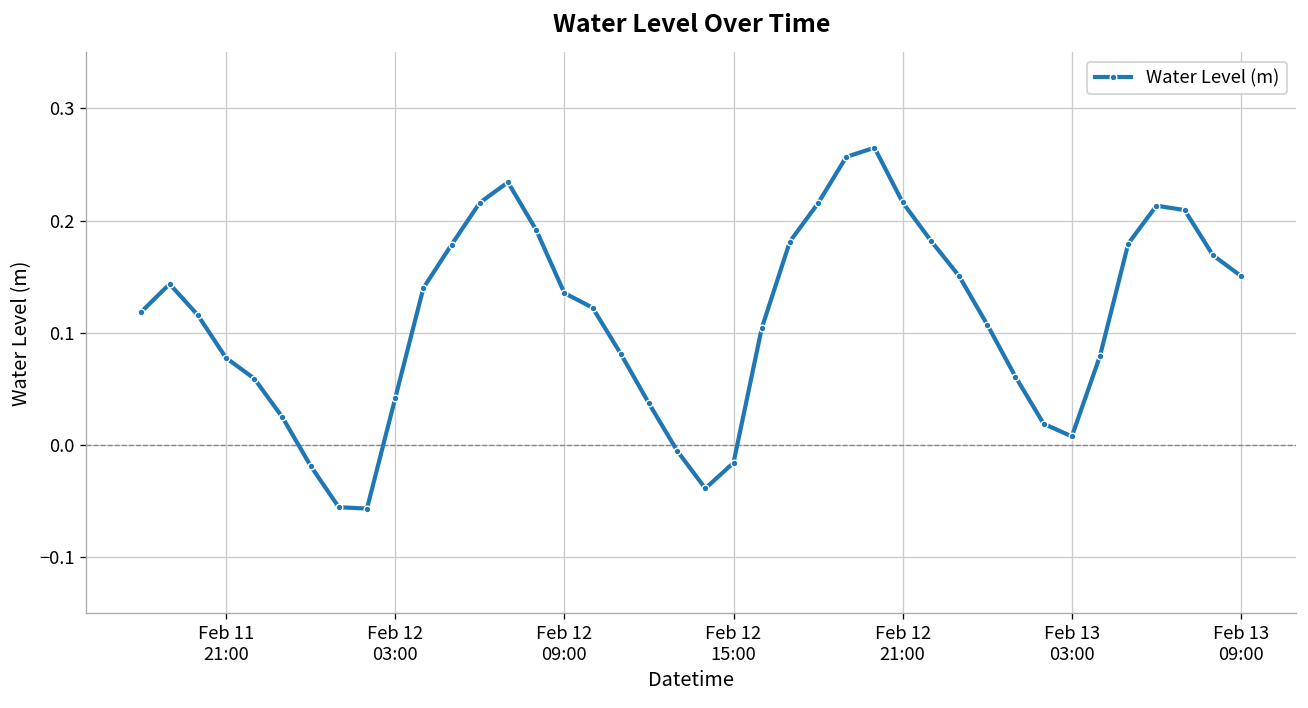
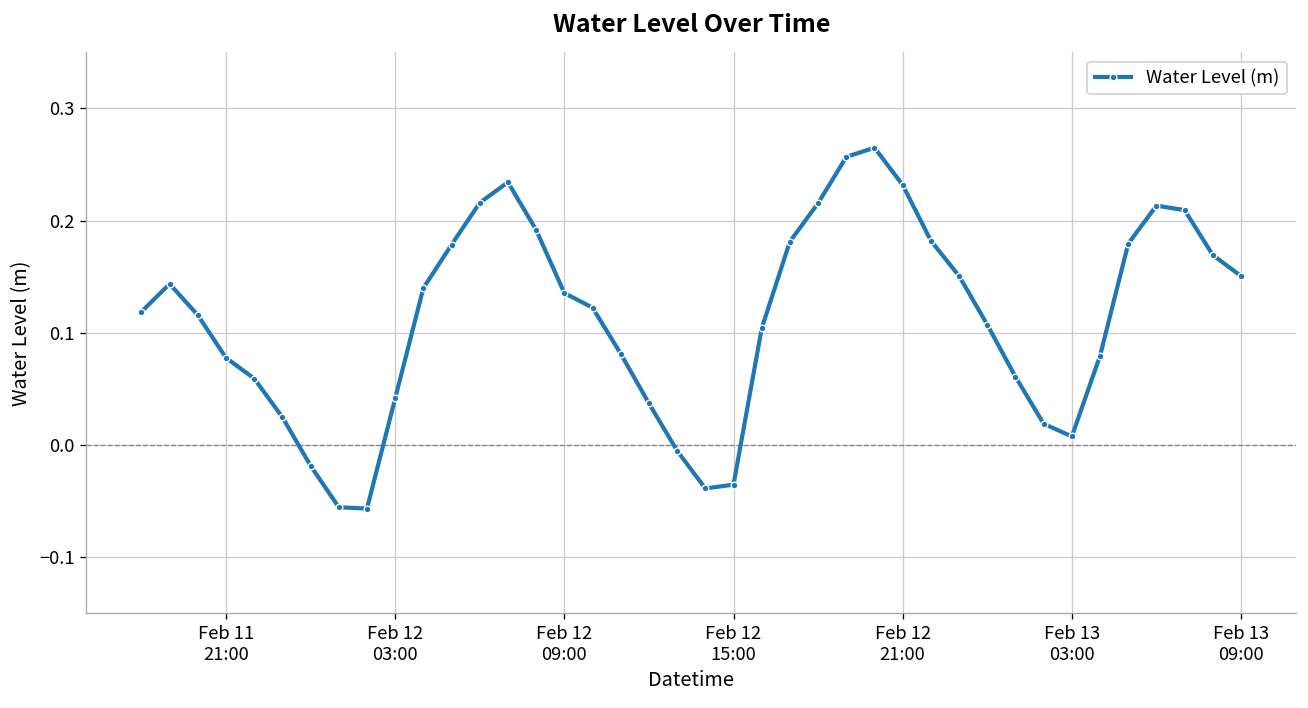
  {
    "Feb 11 21:00": 0.08,
    "Feb 12 03:00": 0.04,
    "Feb 12 09:00": 0.14,
-   "Feb 12 15:00": -0.02,
-   "Feb 12 21:00": 0.22,
+   "Feb 12 15:00": -0.04,
+   "Feb 12 21:00": 0.23,
    "Feb 13 03:00": 0.01,
    "Feb 13 09:00": 0.15
  }
